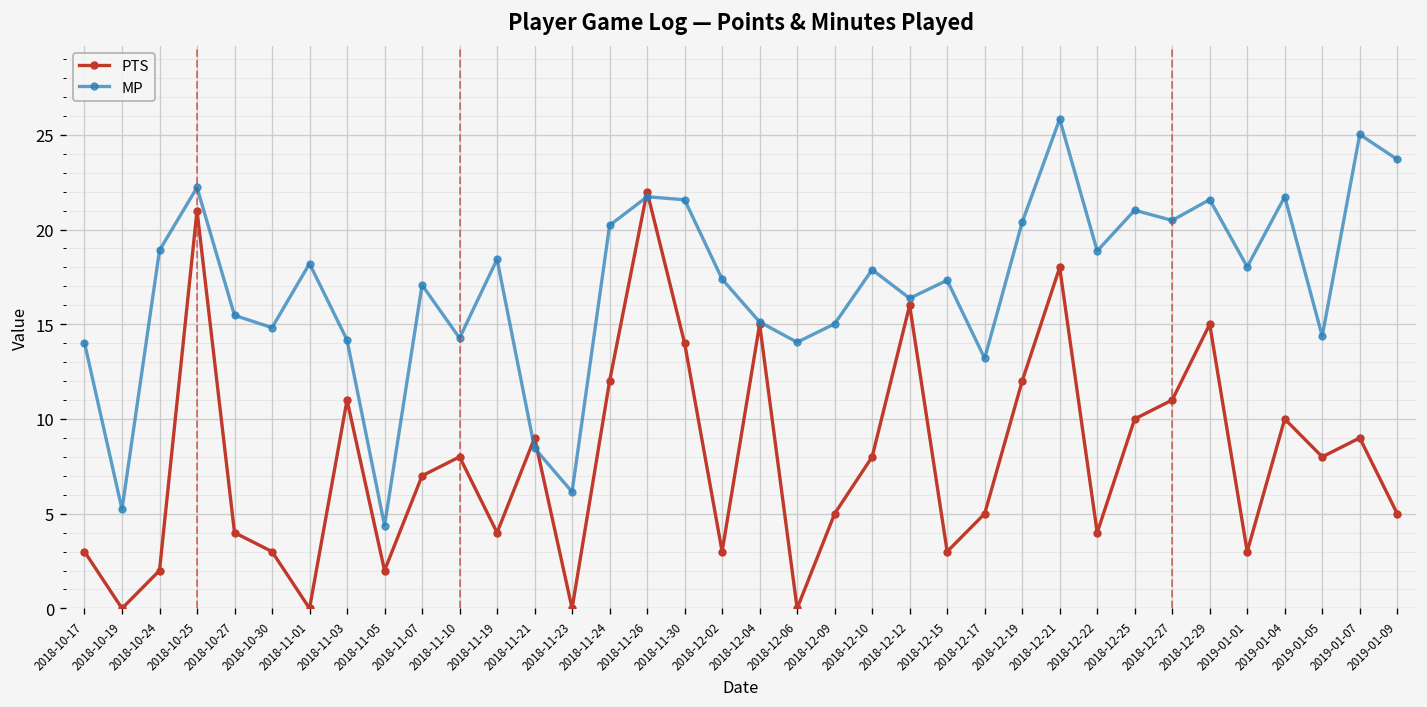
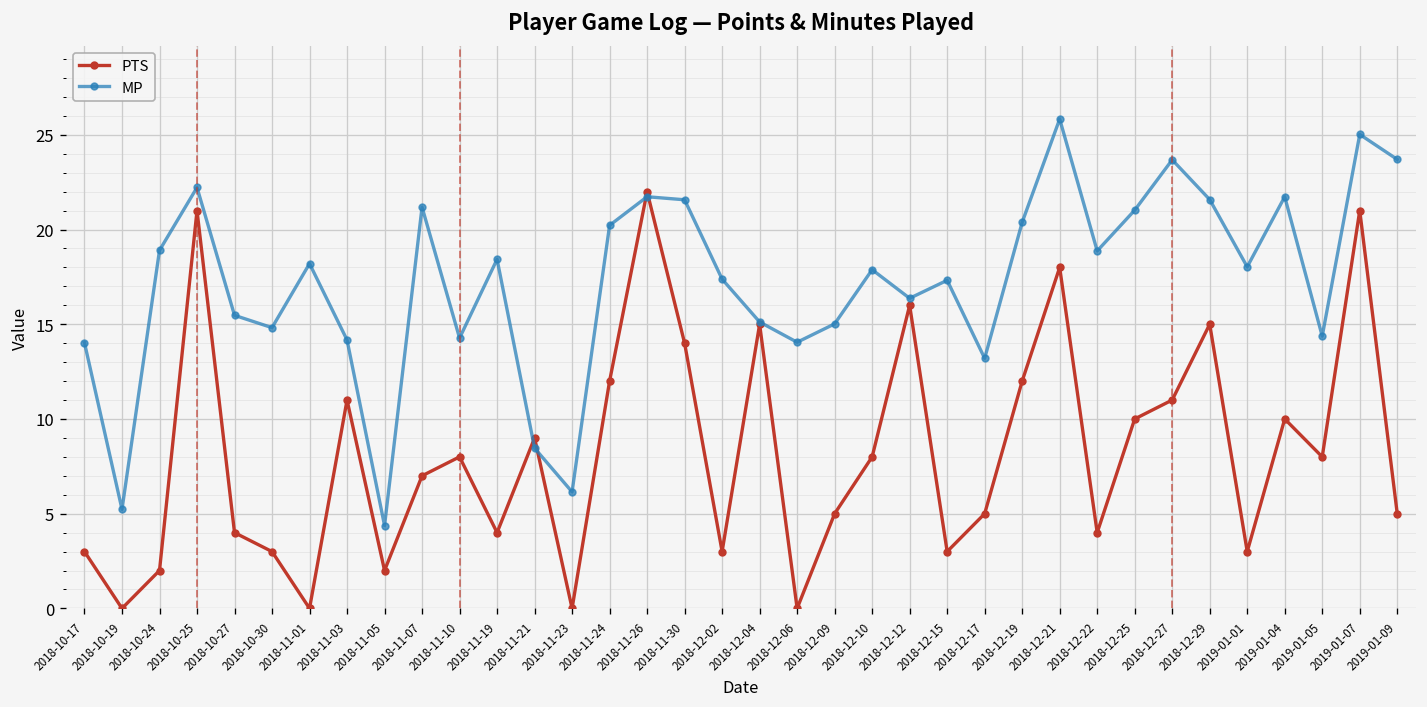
  {
    "PTS": {
      "2018-10-17": 3,
      "2018-10-19": 0,
      "2018-10-24": 2,
      "2018-10-25": 21,
      "2018-10-27": 4,
      "2018-10-30": 3,
      "2018-11-01": 0,
      "2018-11-03": 11,
      "2018-11-05": 2,
      "2018-11-07": 7,
      "2018-11-10": 8,
      "2018-11-19": 4,
      "2018-11-21": 9,
      "2018-11-23": 0,
      "2018-11-24": 12,
      "2018-11-26": 22,
      "2018-11-30": 14,
      "2018-12-02": 3,
      "2018-12-06": 0,
      "2018-12-09": 5,
      "2018-12-10": 8,
      "2018-12-12": 16,
      "2018-12-15": 3,
      "2018-12-17": 5,
      "2018-12-19": 12,
      "2018-12-21": 18,
      "2018-12-22": 4,
      "2018-12-25": 10,
      "2018-12-27": 11,
      "2018-12-29": 15,
      "2019-01-01": 3,
      "2019-01-04": 10,
      "2019-01-05": 8,
-     "2019-01-07": 9,
+     "2019-01-07": 21,
      "2019-01-09": 5
    },
    "MP": {
      "2018-10-17": 14.0,
      "2018-10-19": 5.2,
      "2018-10-24": 18.9,
      "2018-10-25": 22.2,
      "2018-10-27": 15.5,
      "2018-10-30": 14.8,
      "2018-11-01": 18.2,
      "2018-11-03": 14.2,
      "2018-11-05": 4.4,
-     "2018-11-07": 17.1,
+     "2018-11-07": 21.2,
      "2018-11-10": 14.3,
      "2018-11-19": 18.4,
      "2018-11-21": 8.5,
      "2018-11-23": 6.2,
      "2018-11-24": 20.2,
      "2018-11-26": 21.7,
      "2018-11-30": 21.6,
      "2018-12-02": 17.4,
      "2018-12-06": 14.1,
      "2018-12-09": 15.0,
      "2018-12-10": 17.9,
      "2018-12-12": 16.4,
      "2018-12-15": 17.3,
      "2018-12-17": 13.2,
      "2018-12-19": 20.4,
      "2018-12-21": 25.8,
      "2018-12-22": 18.9,
      "2018-12-25": 21.0,
-     "2018-12-27": 20.5,
+     "2018-12-27": 23.7,
      "2018-12-29": 21.6,
      "2019-01-01": 18.0,
      "2019-01-04": 21.7,
      "2019-01-05": 14.4,
      "2019-01-07": 25.0,
      "2019-01-09": 23.7
    }
  }
